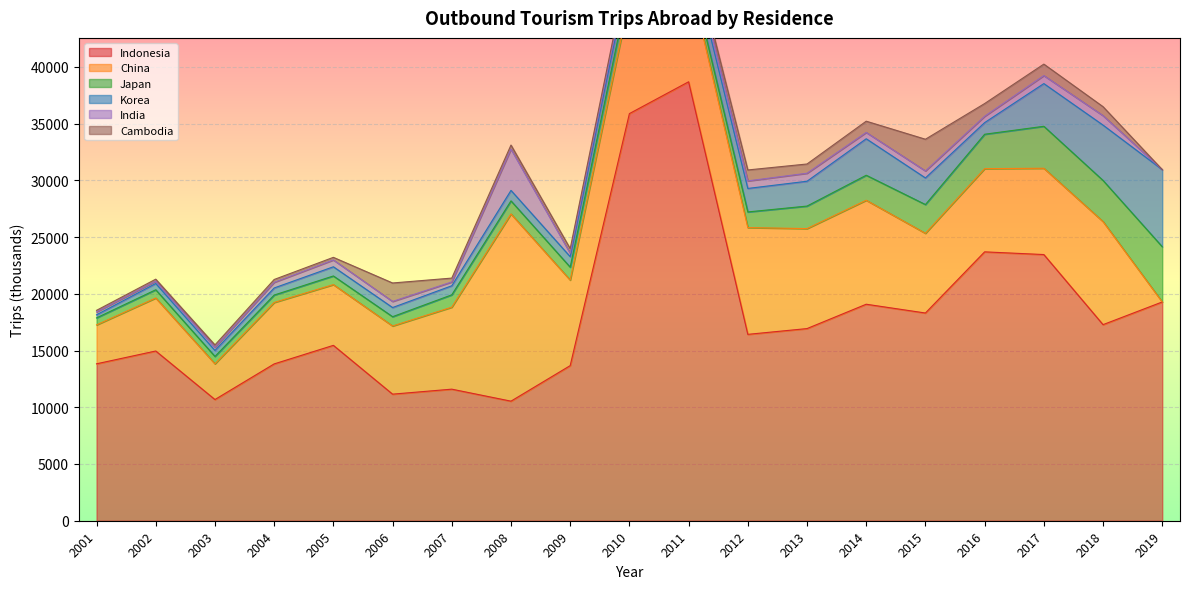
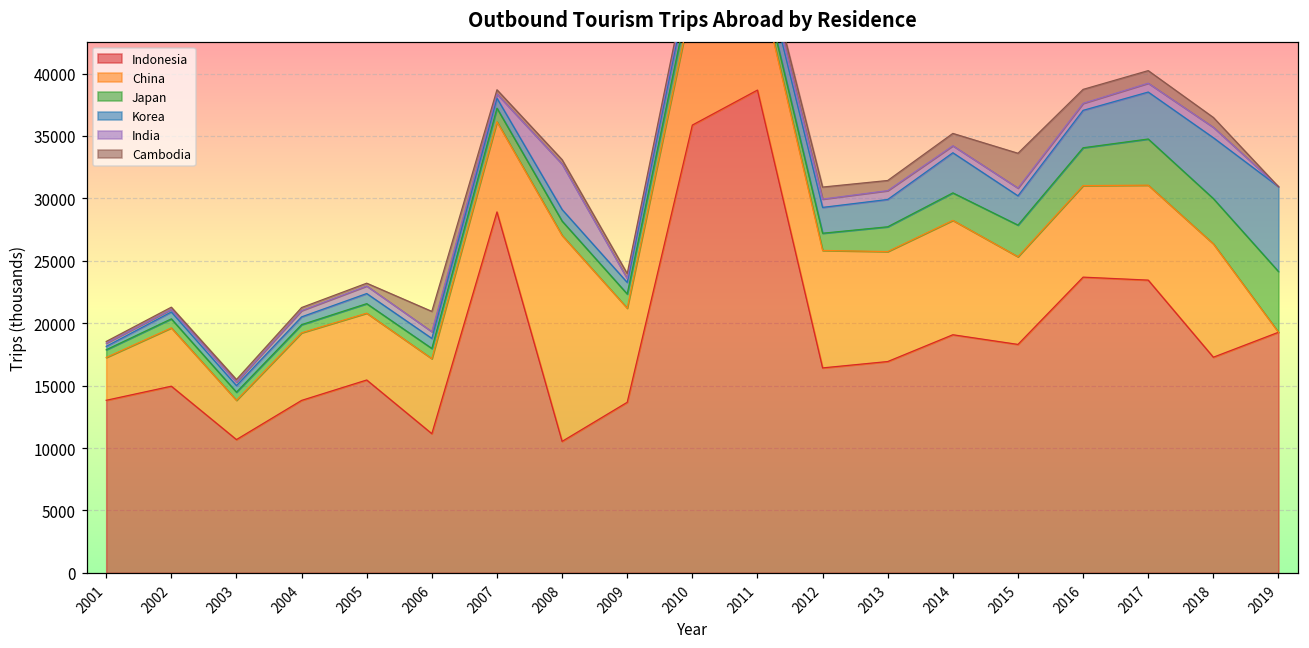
  {
    "Indonesia": {
      "2001": 13800,
      "2002": 15000,
      "2003": 10700,
      "2004": 13800,
      "2005": 15500,
      "2006": 11200,
-     "2007": 11600,
+     "2007": 28900,
      "2008": 10500,
      "2009": 13700,
      "2010": 35900,
      "2011": 38700,
      "2012": 16400,
      "2013": 16900,
      "2014": 19100,
      "2015": 18300,
      "2016": 23700,
      "2017": 23500,
      "2018": 17300
    },
    "China": {
      "2001": 3400,
      "2002": 4700,
      "2003": 3100,
      "2004": 5400,
      "2005": 5400,
      "2006": 6000,
      "2007": 7200,
      "2008": 16500,
      "2009": 7500,
      "2012": 9400,
      "2013": 8800,
      "2014": 9200,
      "2015": 7000,
      "2016": 7300,
      "2017": 7600,
      "2018": 9100
    },
    "Japan": {
      "2001": 600,
      "2002": 700,
      "2003": 700,
      "2004": 700,
      "2005": 800,
      "2006": 800,
      "2007": 1100,
      "2008": 1200,
      "2009": 1100,
      "2012": 1400,
      "2013": 2000,
      "2014": 2200,
      "2015": 2500,
      "2016": 3000,
      "2017": 3700,
      "2018": 3600,
      "2019": 4900
    },
    "Korea": {
      "2001": 300,
      "2003": 500,
      "2004": 600,
      "2005": 800,
      "2006": 800,
      "2007": 800,
      "2008": 900,
      "2009": 900,
      "2012": 2100,
      "2013": 2200,
      "2014": 3200,
      "2015": 2300,
-     "2016": 1000,
+     "2016": 3000,
      "2017": 3800,
      "2018": 4900
    },
    "India": {
      "2004": 500,
      "2005": 600,
      "2006": 500,
      "2007": 300,
      "2008": 3600,
      "2009": 300,
      "2012": 700,
      "2013": 700,
      "2014": 600,
      "2015": 600,
      "2016": 600,
      "2017": 700,
      "2018": 800
    },
    "Cambodia": {
      "2004": 200,
      "2005": 200,
      "2006": 1600,
      "2007": 300,
      "2008": 400,
      "2009": 400,
      "2012": 1000,
      "2013": 800,
      "2014": 1000,
      "2015": 2800,
      "2016": 1100,
      "2017": 1000,
      "2018": 800
    }
  }
